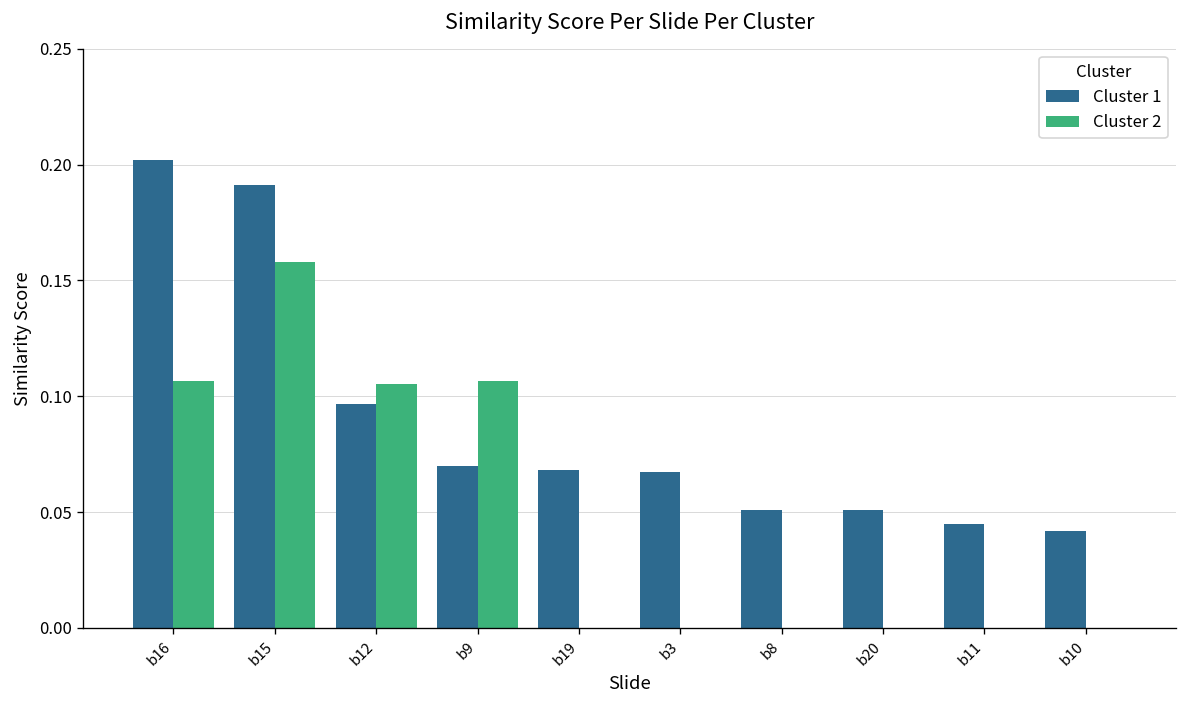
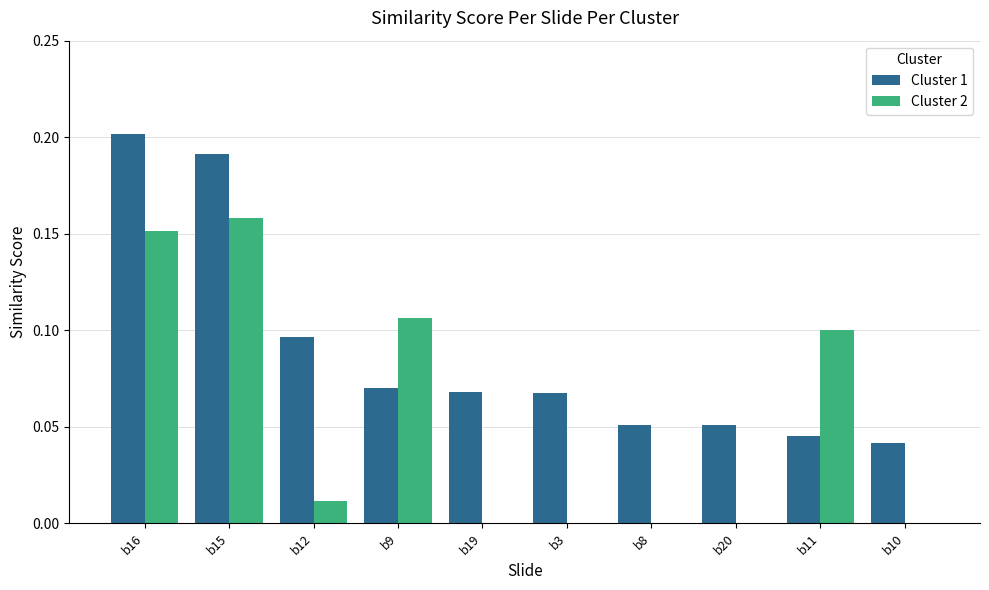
  {
    "Cluster 1": {
      "b16": 0.202,
      "b15": 0.191,
      "b12": 0.097,
      "b9": 0.070,
      "b19": 0.068,
      "b3": 0.067,
      "b8": 0.051,
      "b20": 0.051,
      "b11": 0.045,
      "b10": 0.042
    },
    "Cluster 2": {
-     "b16": 0.107,
+     "b16": 0.152,
      "b15": 0.158,
-     "b12": 0.105,
+     "b12": 0.011,
      "b9": 0.107,
      "b19": 0.000,
      "b3": 0.000,
      "b8": 0.000,
      "b20": 0.000,
-     "b11": 0.0,
+     "b11": 0.1,
      "b10": 0.000
    }
  }
